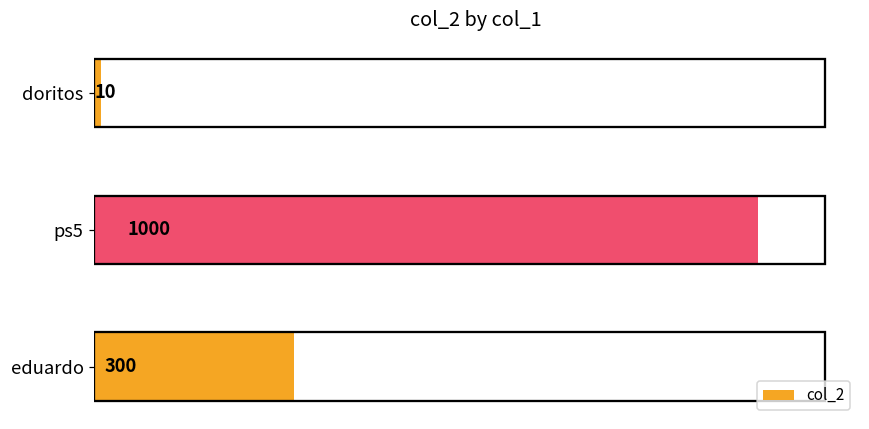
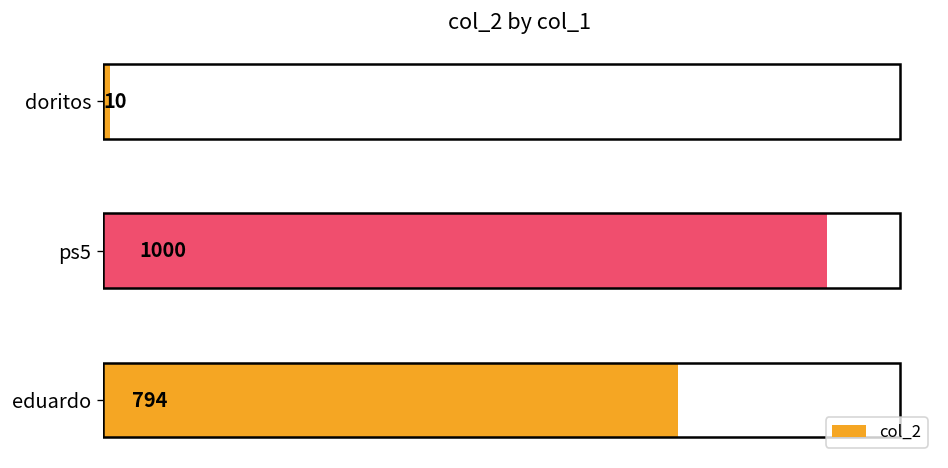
  {
    "doritos": 10,
    "ps5": 1000,
-   "eduardo": 300
+   "eduardo": 794
  }
